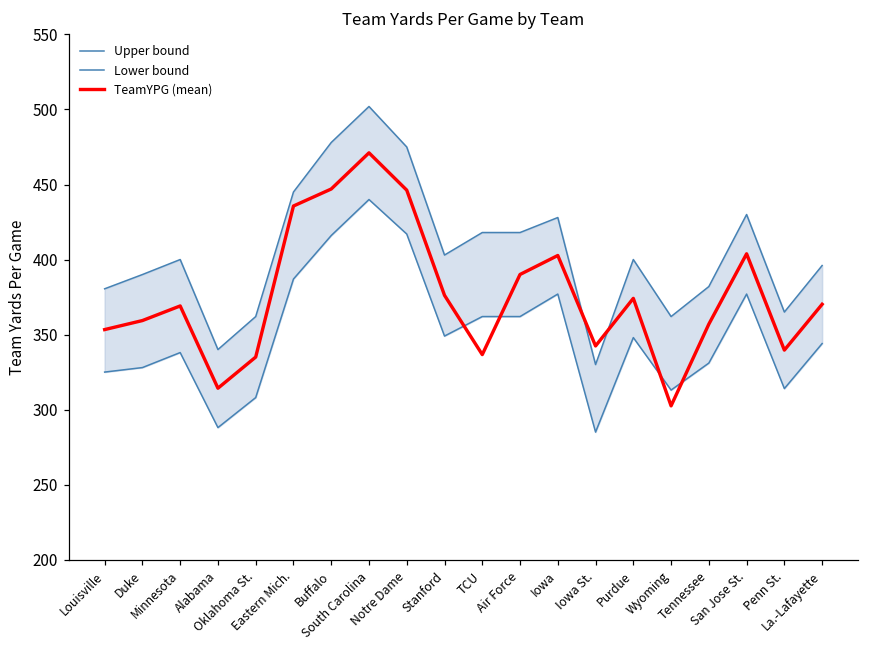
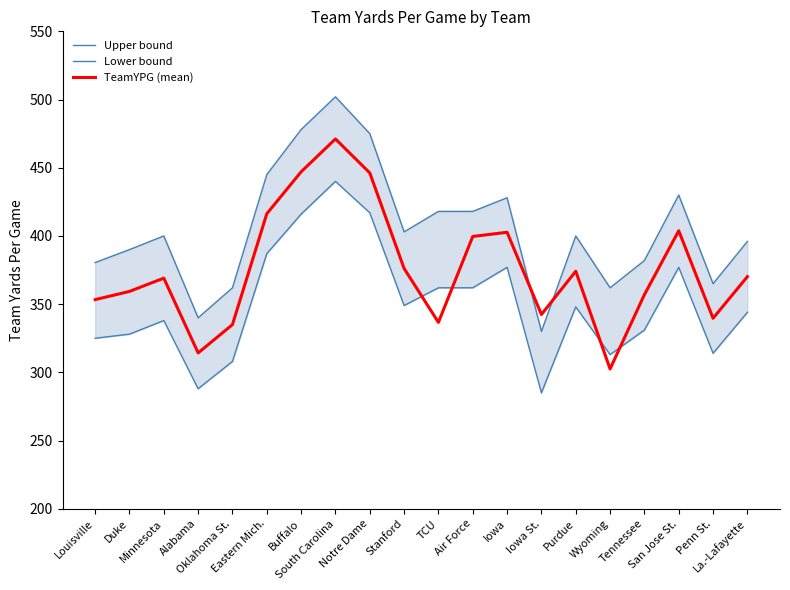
  {
    "TeamYPG (mean)": {
      "Louisville": 353,
      "Duke": 359,
      "Minnesota": 369,
      "Alabama": 314,
      "Oklahoma St.": 335,
-     "Eastern Mich.": 436,
+     "Eastern Mich.": 416,
      "Buffalo": 447,
      "South Carolina": 471,
      "Notre Dame": 446,
      "Stanford": 376,
      "TCU": 337,
-     "Air Force": 390,
+     "Air Force": 400,
      "Iowa": 403,
      "Iowa St.": 342,
      "Purdue": 374,
      "Wyoming": 302,
      "Tennessee": 357,
      "San Jose St.": 404,
      "Penn St.": 340,
      "La.-Lafayette": 370
    }
  }
